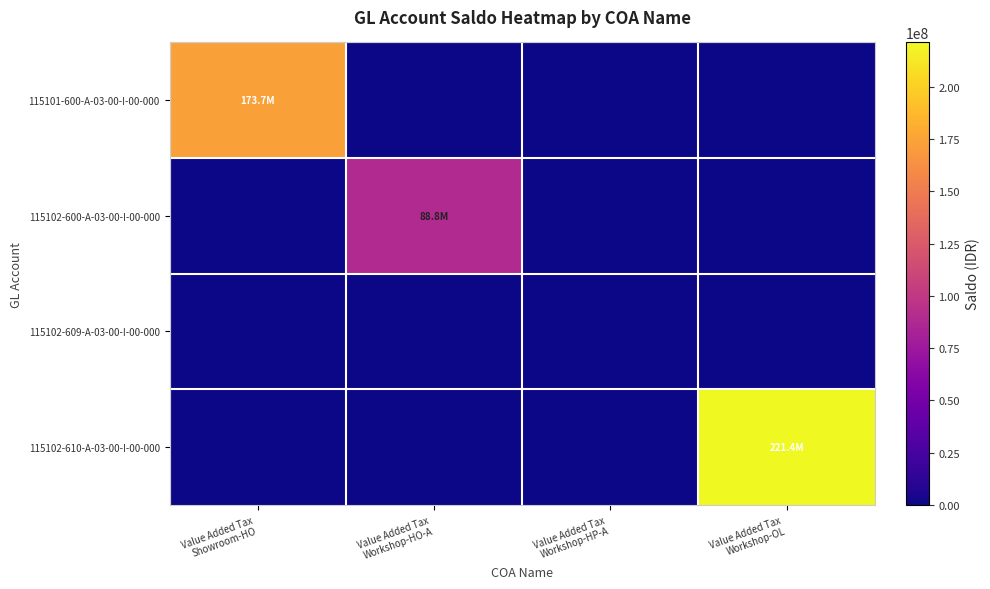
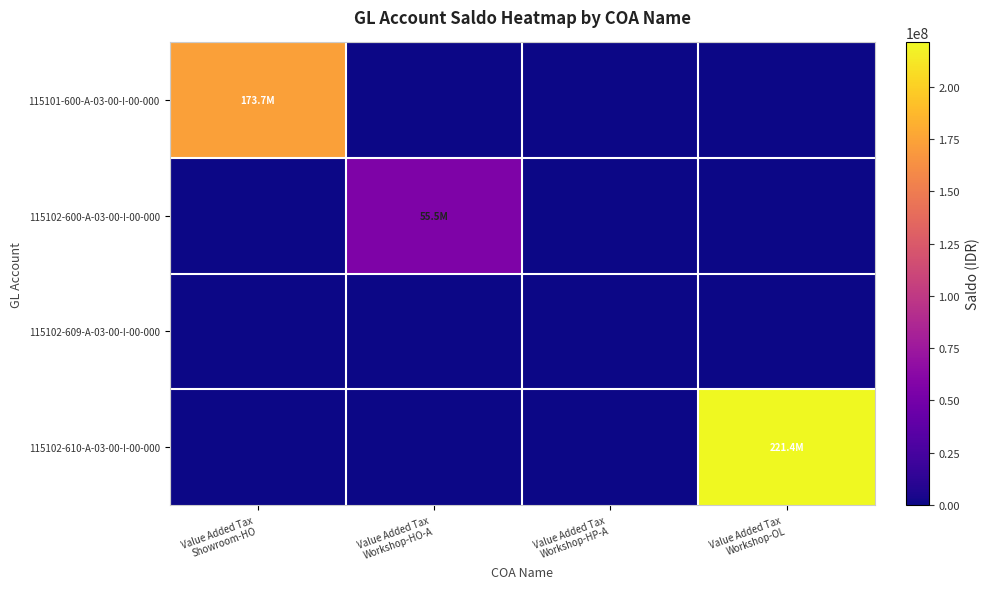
  {
    "115101-600-A-03-00-I-00-000": {
      "Value Added Tax Showroom-HO": "173.7M"
    },
    "115102-600-A-03-00-I-00-000": {
-     "Value Added Tax Workshop-HO-A": "88.8M"
+     "Value Added Tax Workshop-HO-A": "55.5M"
    },
    "115102-610-A-03-00-I-00-000": {
      "Value Added Tax Workshop-OL": "221.4M"
    }
  }
